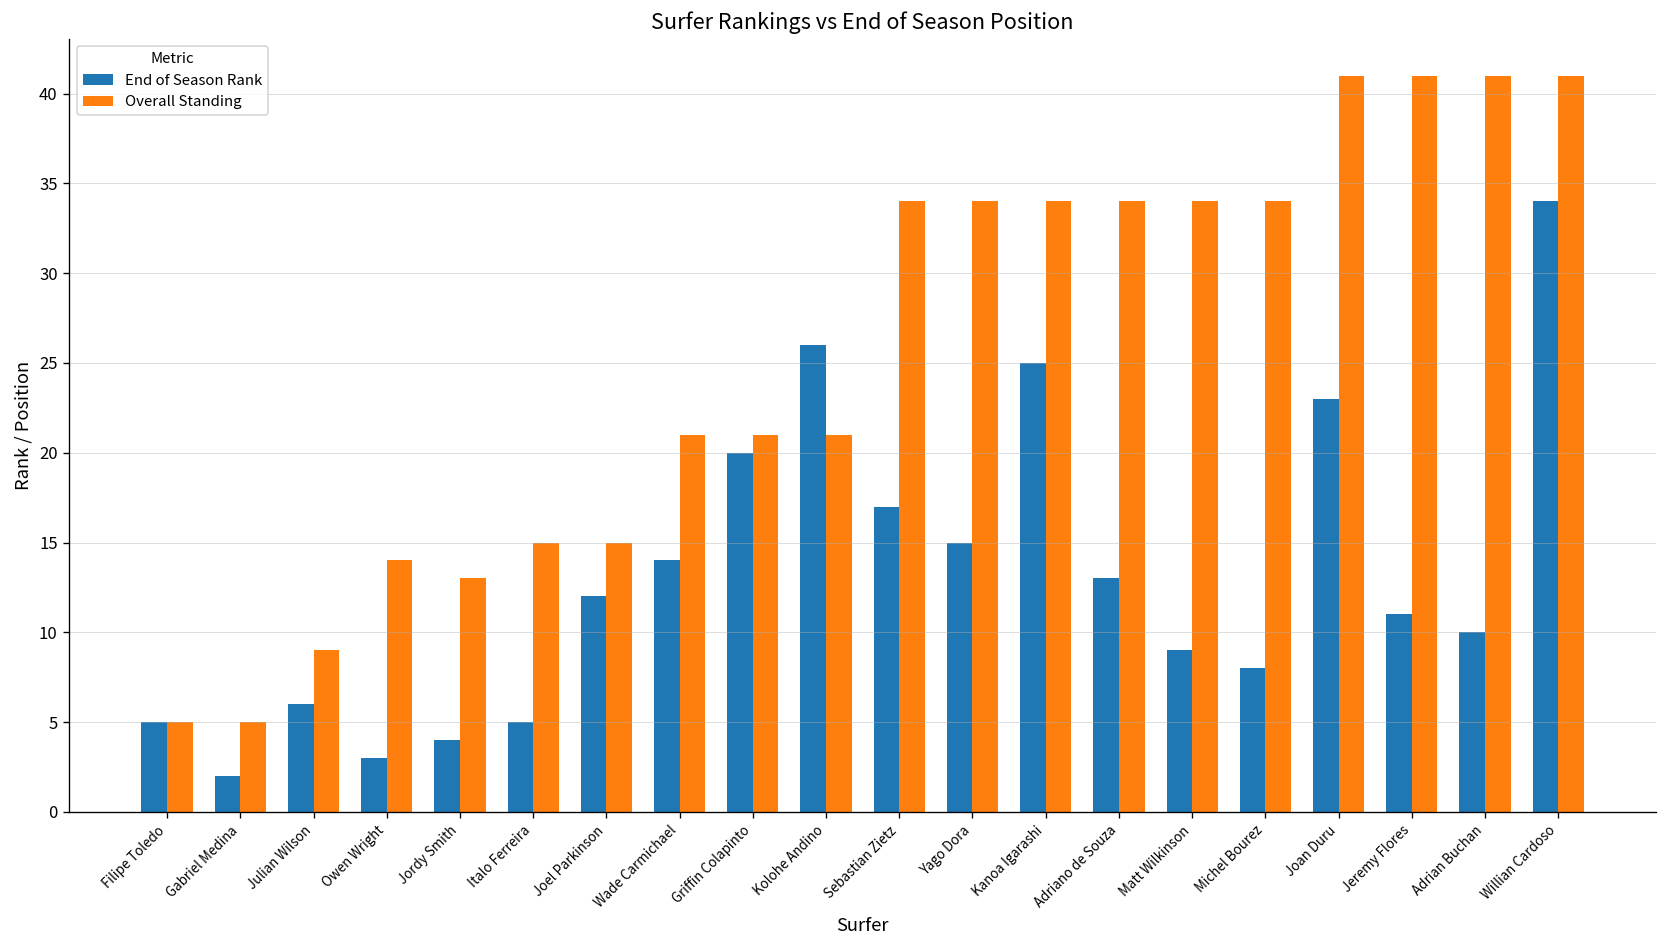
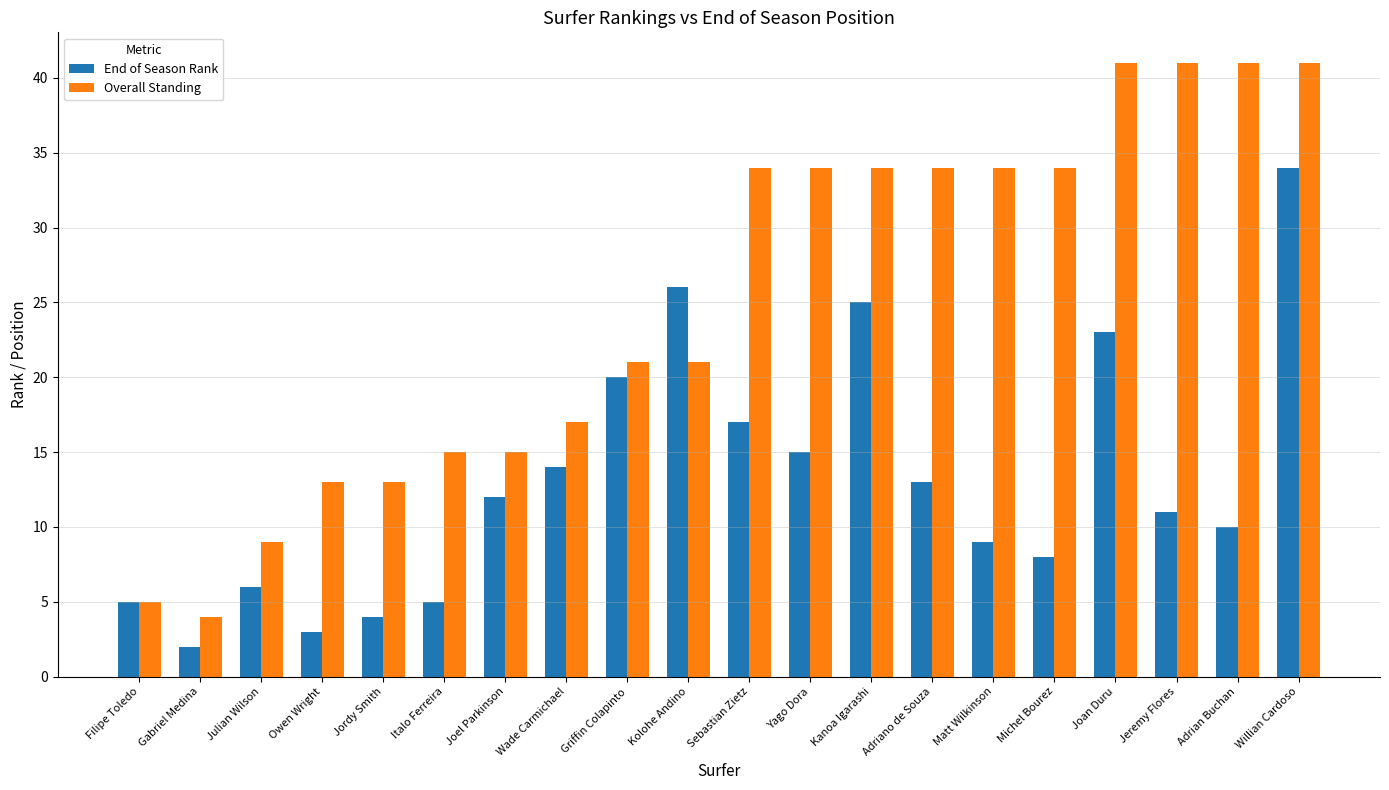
  {
    "End of Season Rank": {
      "Filipe Toledo": 5,
      "Gabriel Medina": 2,
      "Julian Wilson": 6,
      "Owen Wright": 3,
      "Jordy Smith": 4,
      "Italo Ferreira": 5,
      "Joel Parkinson": 12,
      "Wade Carmichael": 14,
      "Griffin Colapinto": 20,
      "Kolohe Andino": 26,
      "Sebastian Zietz": 17,
      "Yago Dora": 15,
      "Kanoa Igarashi": 25,
      "Adriano de Souza": 13,
      "Matt Wilkinson": 9,
      "Michel Bourez": 8,
      "Joan Duru": 23,
      "Jeremy Flores": 11,
      "Adrian Buchan": 10,
      "Willian Cardoso": 34
    },
    "Overall Standing": {
      "Filipe Toledo": 5,
-     "Gabriel Medina": 5,
+     "Gabriel Medina": 4,
      "Julian Wilson": 9,
-     "Owen Wright": 14,
+     "Owen Wright": 13,
      "Jordy Smith": 13,
      "Italo Ferreira": 15,
      "Joel Parkinson": 15,
-     "Wade Carmichael": 21,
+     "Wade Carmichael": 17,
      "Griffin Colapinto": 21,
      "Kolohe Andino": 21,
      "Sebastian Zietz": 34,
      "Yago Dora": 34,
      "Kanoa Igarashi": 34,
      "Adriano de Souza": 34,
      "Matt Wilkinson": 34,
      "Michel Bourez": 34,
      "Joan Duru": 41,
      "Jeremy Flores": 41,
      "Adrian Buchan": 41,
      "Willian Cardoso": 41
    }
  }
